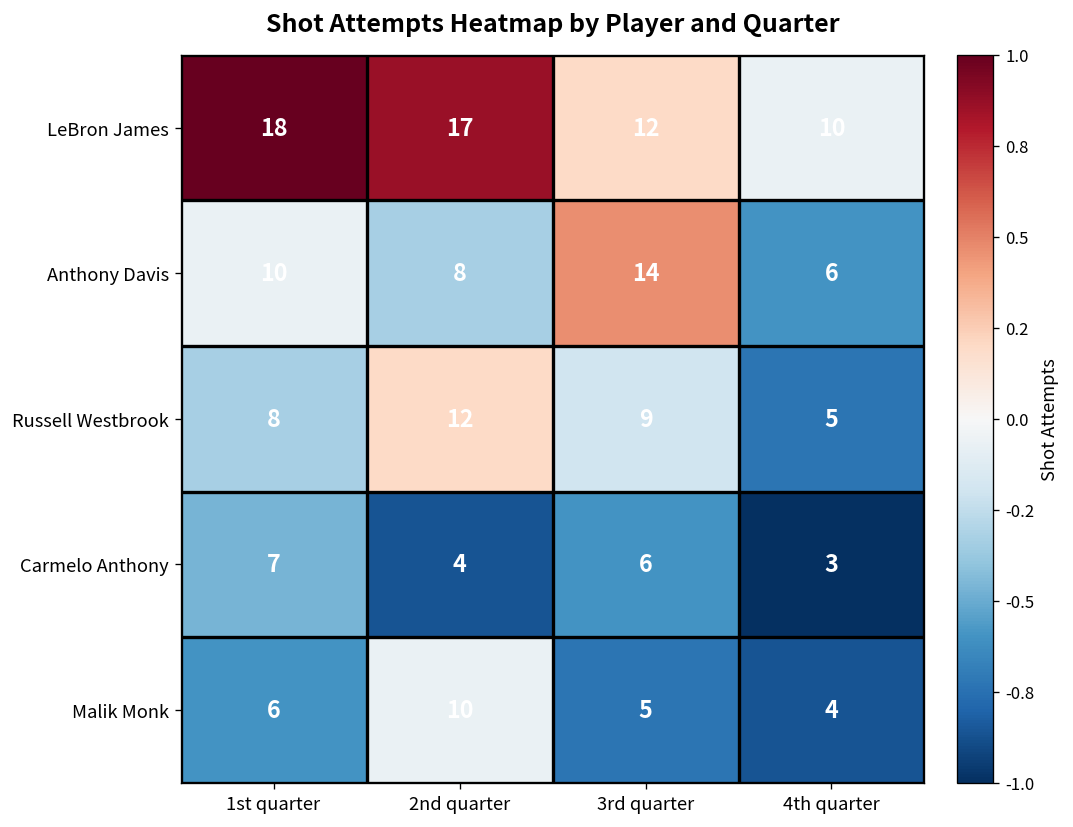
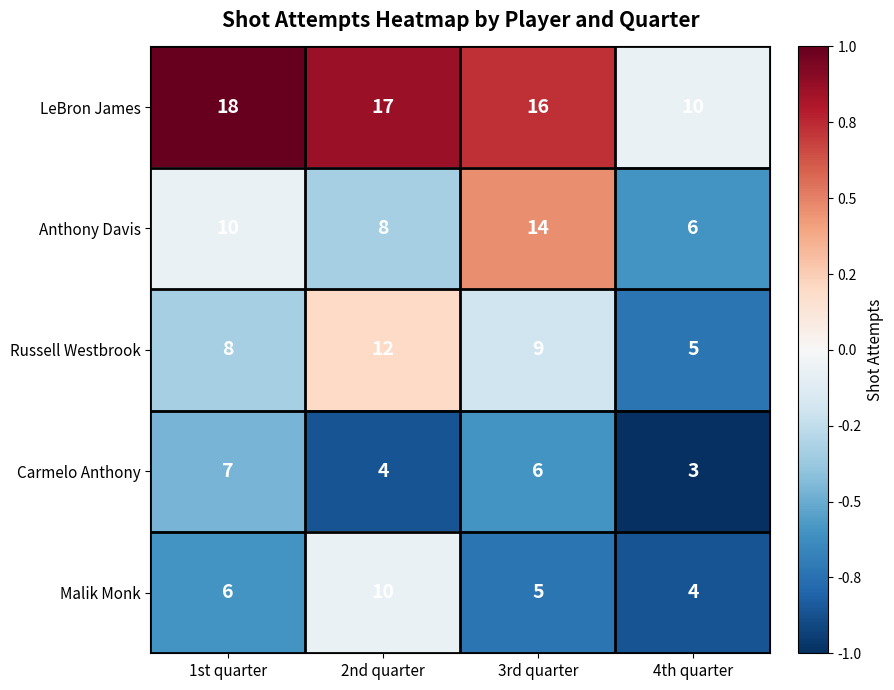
  {
    "LeBron James": {
      "1st quarter": 18,
      "2nd quarter": 17,
-     "3rd quarter": 12
+     "3rd quarter": 16
    },
    "Anthony Davis": {
      "2nd quarter": 8,
      "3rd quarter": 14,
      "4th quarter": 6
    },
    "Russell Westbrook": {
      "1st quarter": 8,
      "2nd quarter": 12,
      "4th quarter": 5
    },
    "Carmelo Anthony": {
      "1st quarter": 7,
      "2nd quarter": 4,
      "3rd quarter": 6,
      "4th quarter": 3
    },
    "Malik Monk": {
      "1st quarter": 6,
      "3rd quarter": 5,
      "4th quarter": 4
    }
  }
